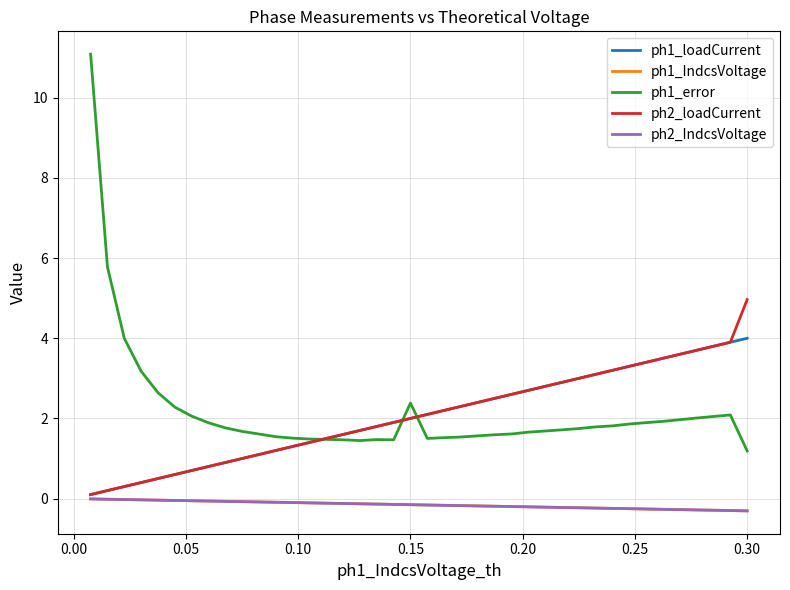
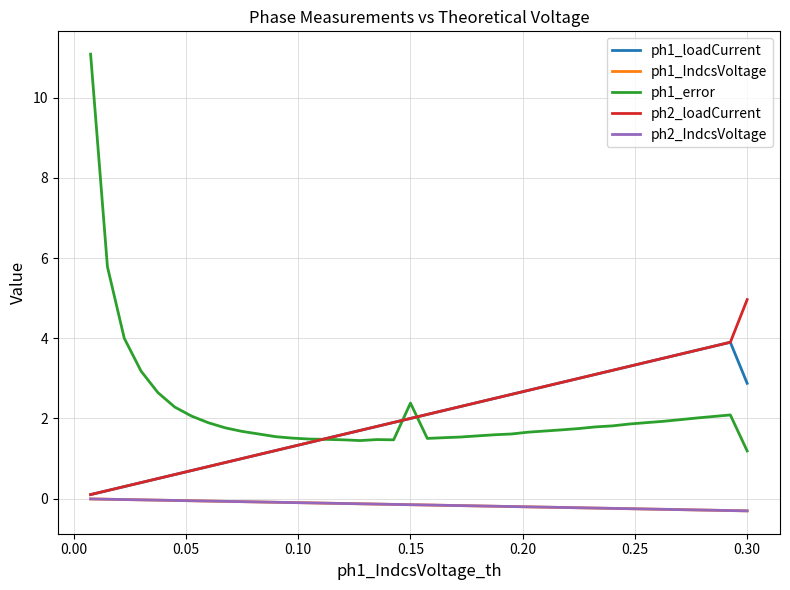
  {
    "ph1_loadCurrent": {
-     "0.30": 4.0
+     "0.30": 2.9
    },
    "ph1_error": {
      "0.15": 2.4,
      "0.30": 1.2
    },
    "ph2_loadCurrent": {
      "0.30": 5.0
    }
  }
